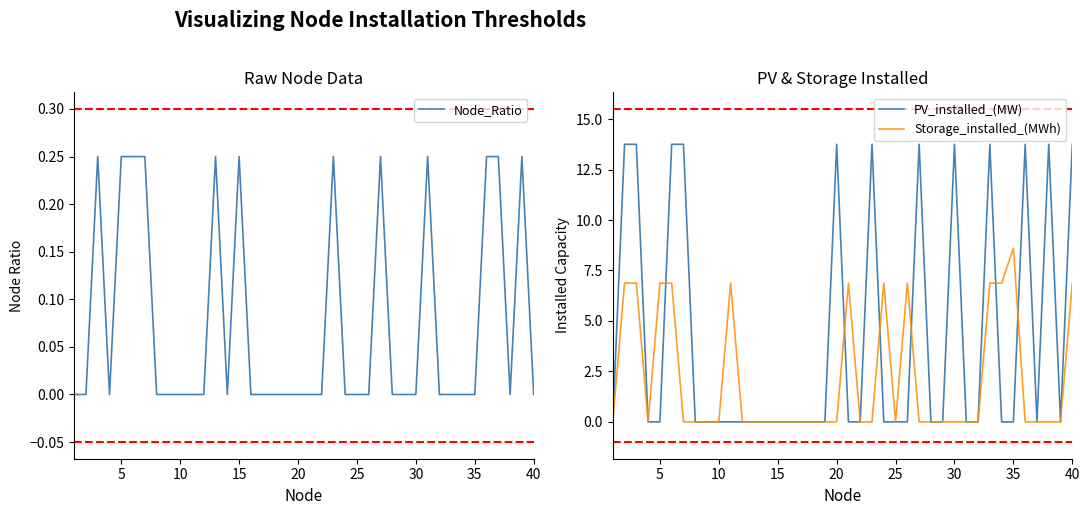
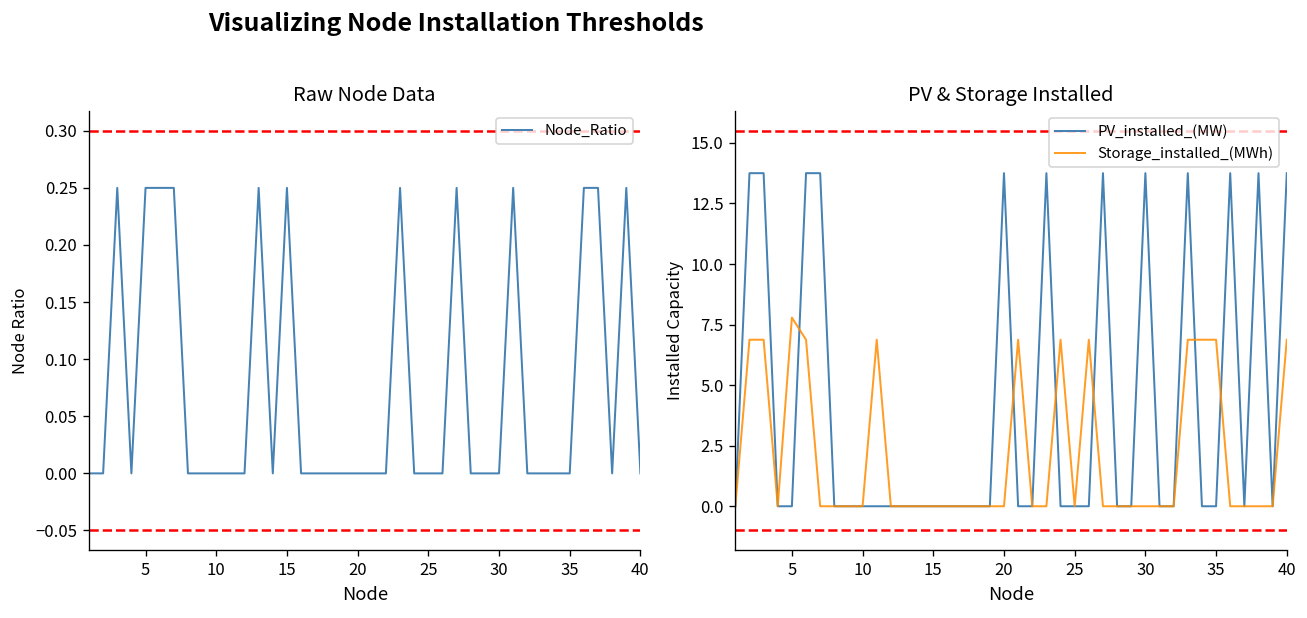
  {
    "Raw Node Data": {
      "5": 0.25,
      "10": 0.00,
      "15": 0.25,
      "20": 0.00,
      "25": 0.00,
      "30": 0.00,
      "35": 0.00,
      "40": 0.00
    },
    "PV & Storage Installed": {
      "PV_installed_(MW)": {
        "5": 0.0,
        "20": 13.8,
        "30": 13.8,
        "35": 0.0,
        "40": 13.8
      },
      "Storage_installed_(MWh)": {
-       "5": 6.9,
+       "5": 7.8,
        "20": 0.0,
        "30": 0.0,
-       "35": 8.6,
+       "35": 6.9,
        "40": 6.9
      }
    }
  }
